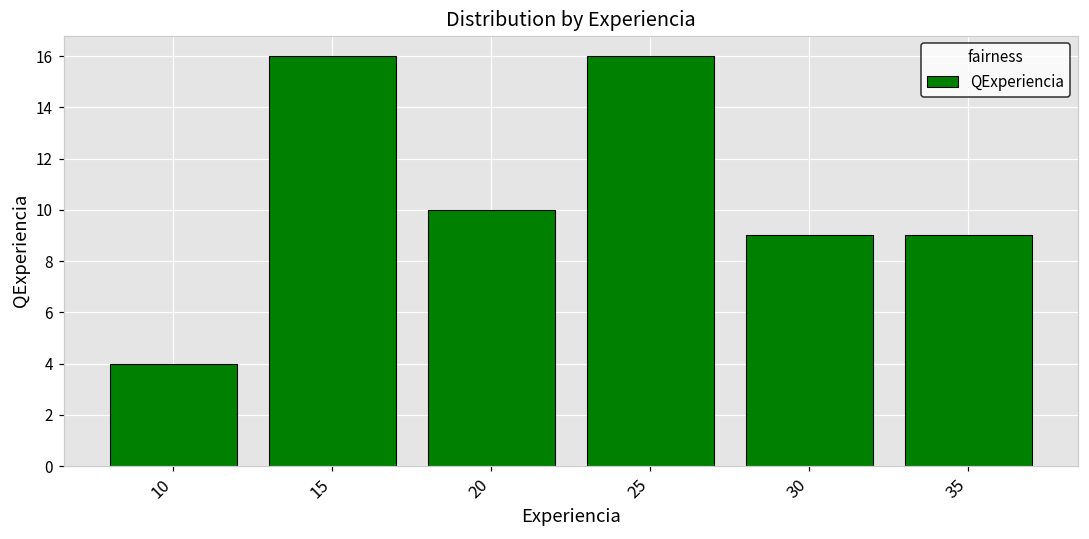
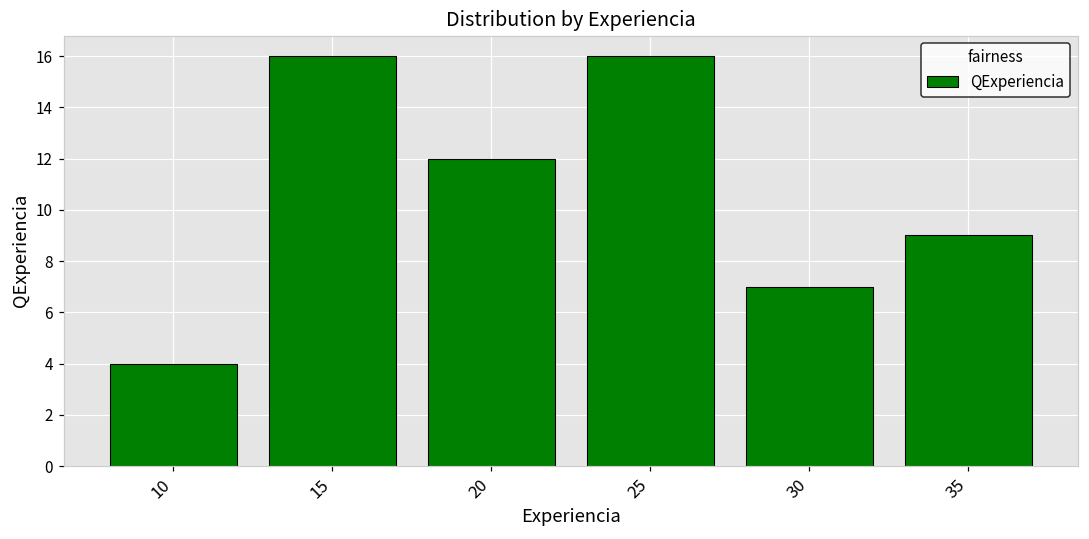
  {
    "10": 4,
    "15": 16,
-   "20": 10,
+   "20": 12,
    "25": 16,
-   "30": 9,
+   "30": 7,
    "35": 9
  }
